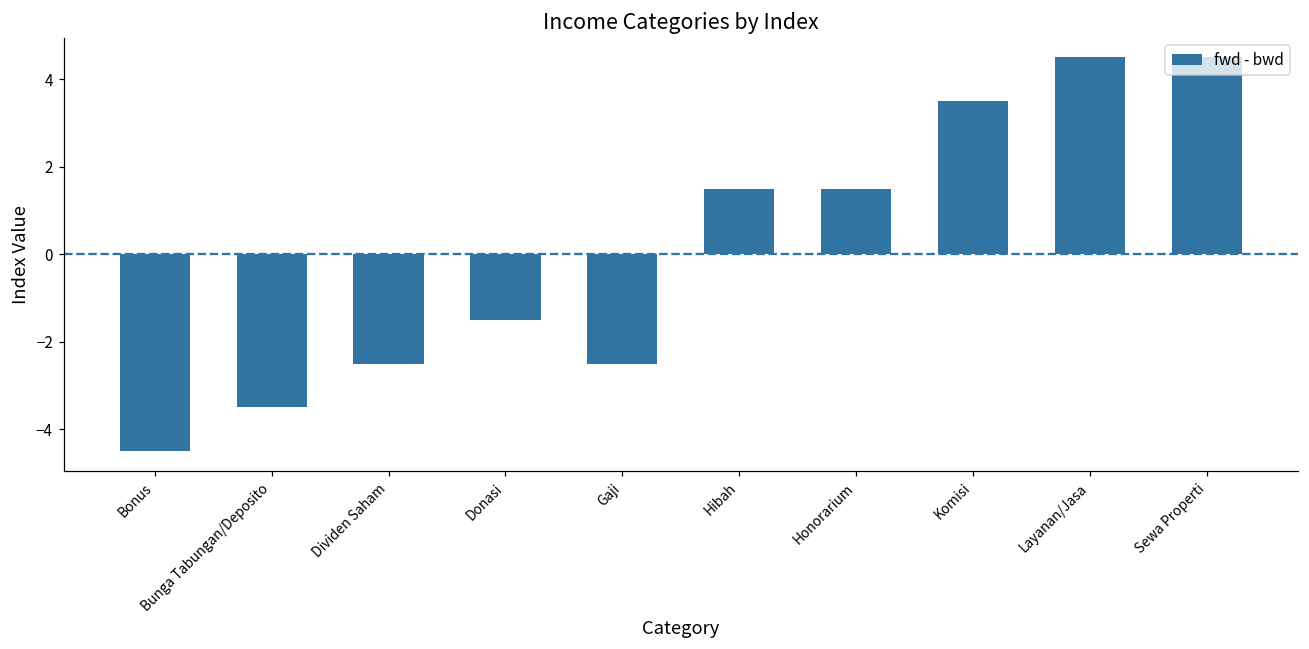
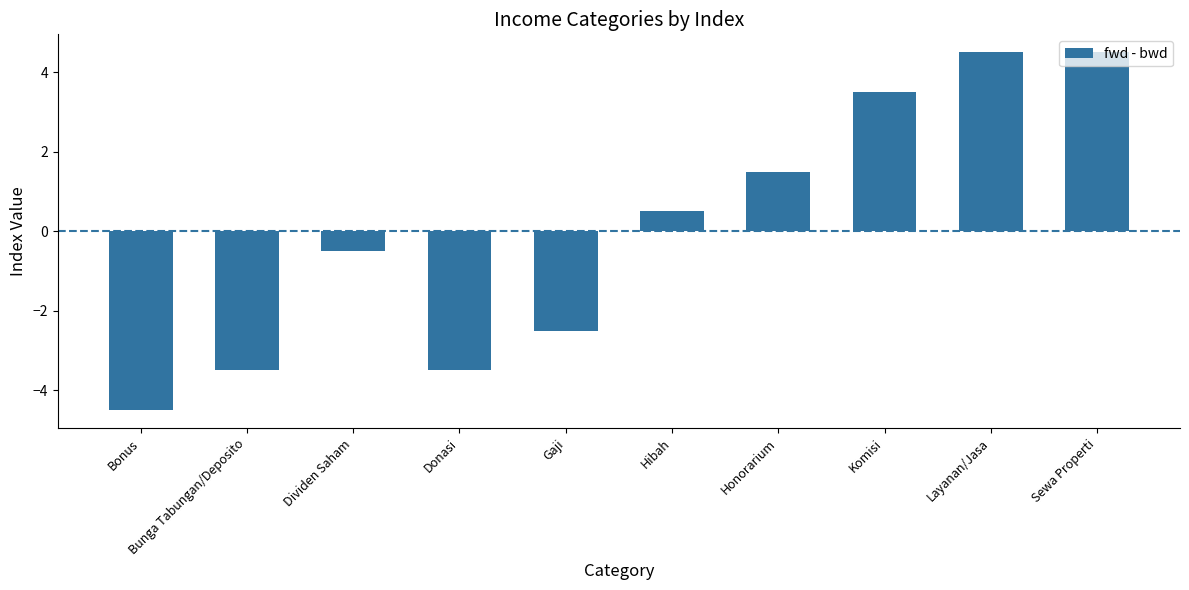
  {
    "Bonus": -4.5,
    "Bunga Tabungan/Deposito": -3.5,
-   "Dividen Saham": -2.5,
-   "Donasi": -1.5,
+   "Dividen Saham": -0.5,
+   "Donasi": -3.5,
    "Gaji": -2.5,
-   "Hibah": 1.5,
+   "Hibah": 0.5,
    "Honorarium": 1.5,
    "Komisi": 3.5,
    "Layanan/Jasa": 4.5
  }
